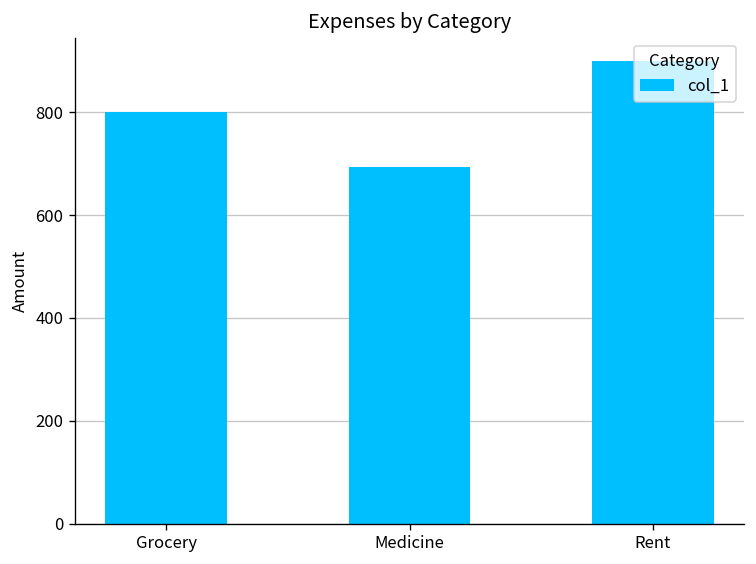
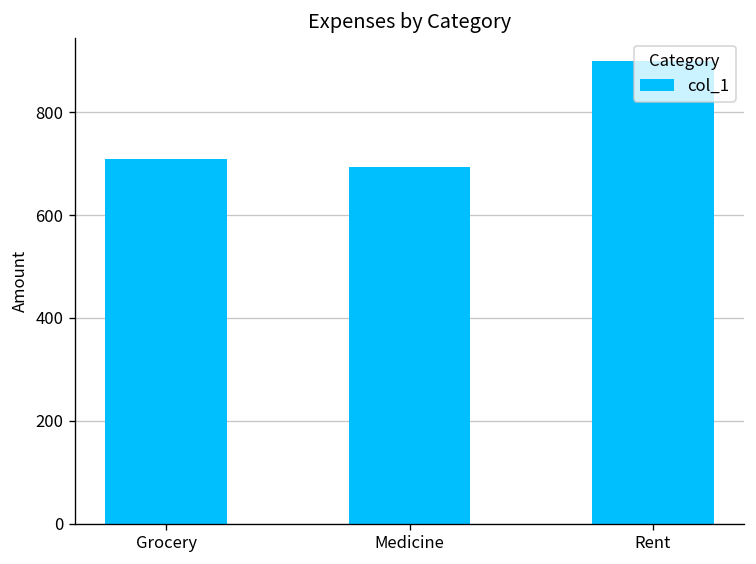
  {
-   "Grocery": 800,
+   "Grocery": 710,
    "Medicine": 690
  }
